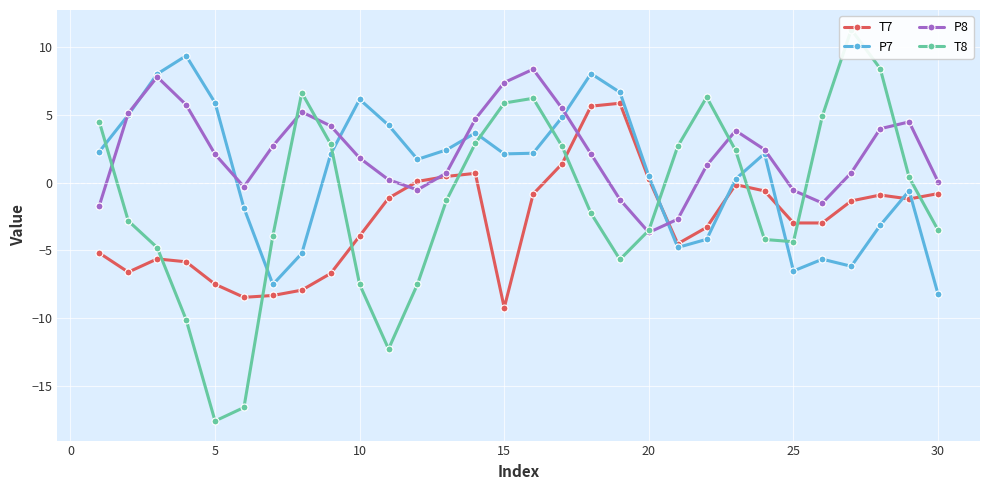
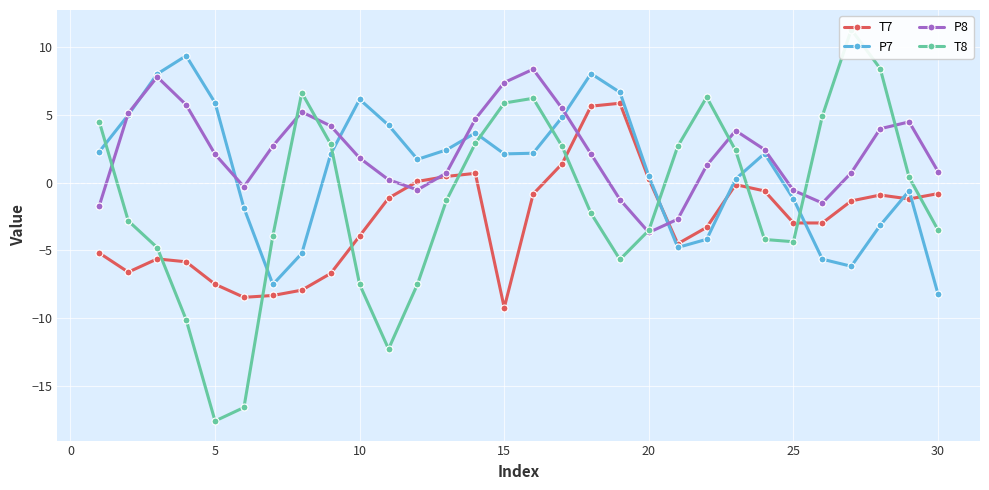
  {
    "T7": {
      "5": -7.5,
      "10": -3.9,
      "15": -9.2,
      "20": 0.3,
      "25": -3.0,
      "30": -0.8
    },
    "P7": {
      "5": 5.9,
      "10": 6.2,
      "15": 2.1,
      "20": 0.5,
-     "25": -6.5,
+     "25": -1.2,
      "30": -8.2
    },
    "P8": {
      "5": 2.1,
      "10": 1.8,
      "15": 7.4,
      "25": -0.6,
-     "30": 0.1
+     "30": 0.8
    },
    "T8": {
      "5": -17.6,
      "10": -7.5,
      "15": 5.9,
      "25": -4.4,
      "30": -3.5
    }
  }
